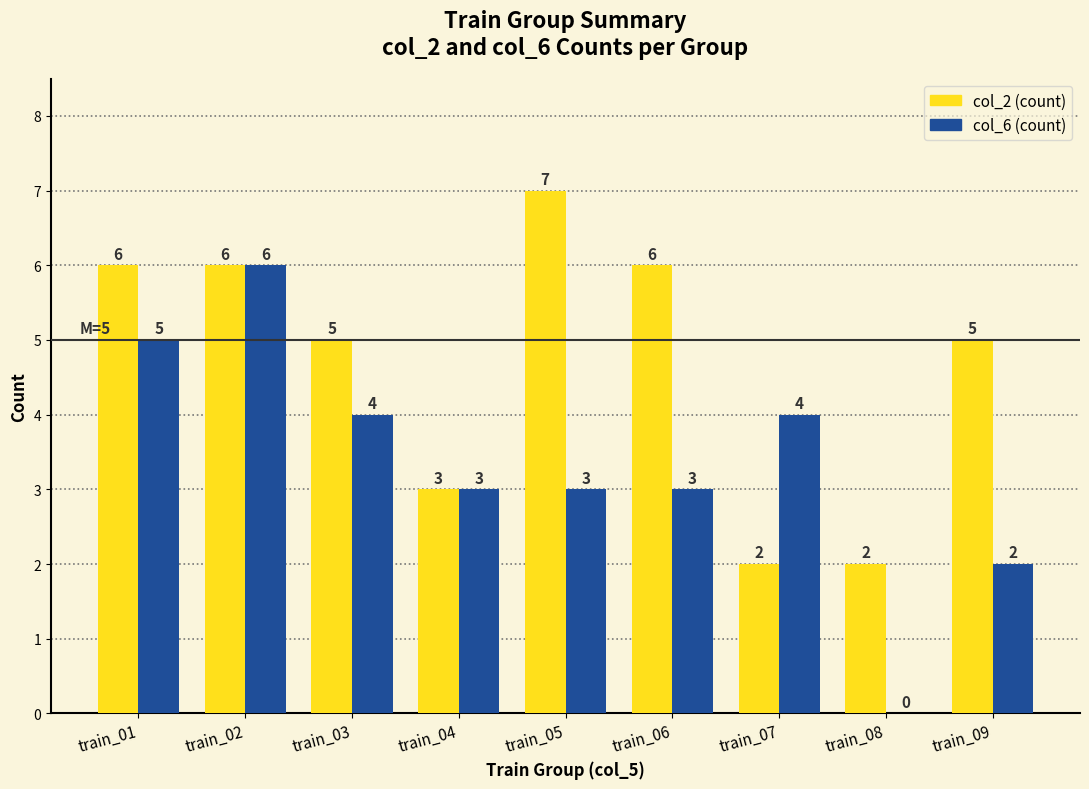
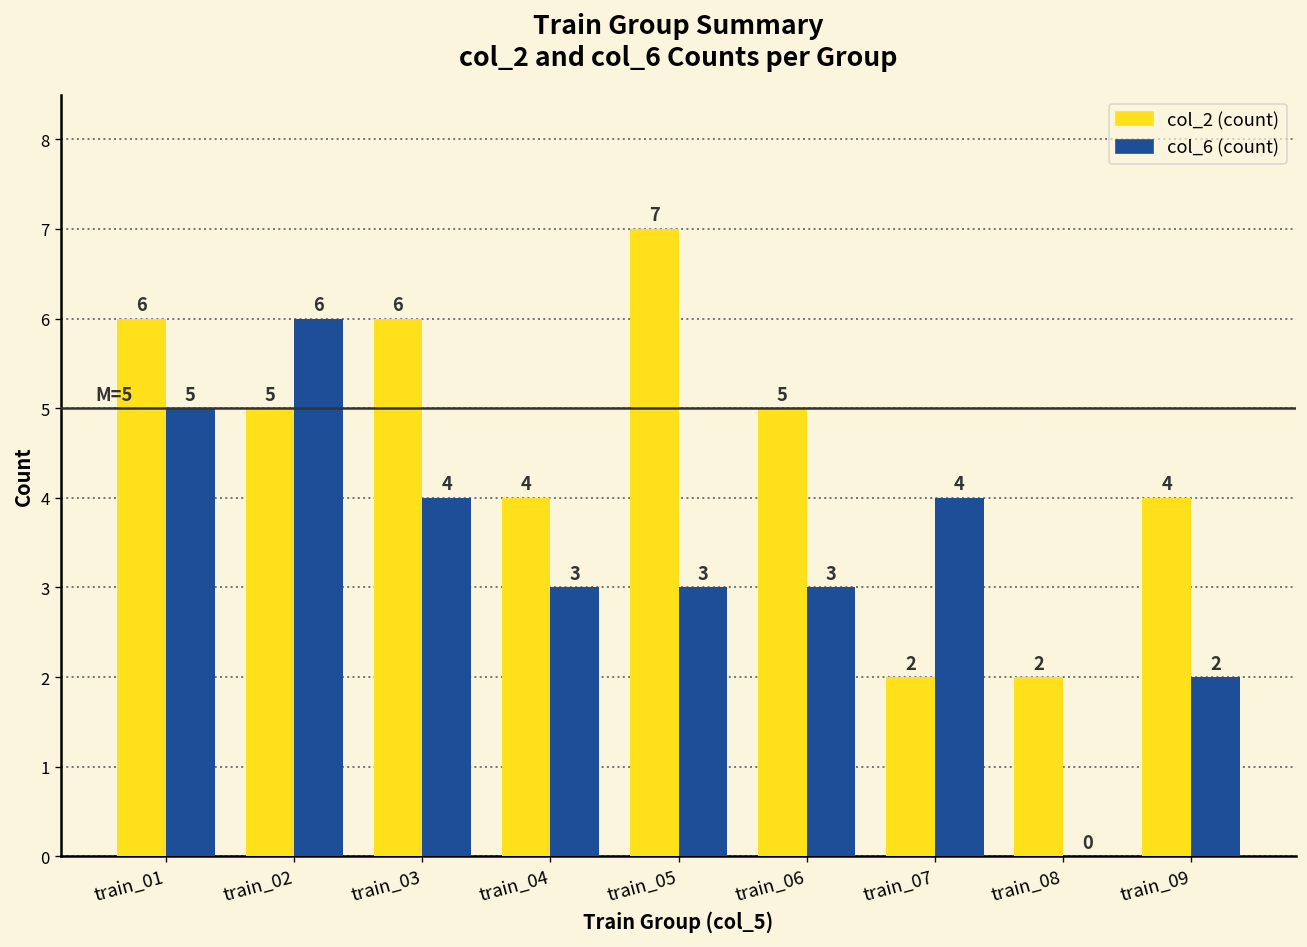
  {
    "col_2 (count)": {
      "train_01": 6,
-     "train_02": 6,
-     "train_03": 5,
-     "train_04": 3,
+     "train_02": 5,
+     "train_03": 6,
+     "train_04": 4,
      "train_05": 7,
-     "train_06": 6,
+     "train_06": 5,
      "train_07": 2,
      "train_08": 2,
-     "train_09": 5
+     "train_09": 4
    },
    "col_6 (count)": {
      "train_01": 5,
      "train_02": 6,
      "train_03": 4,
      "train_04": 3,
      "train_05": 3,
      "train_06": 3,
      "train_07": 4,
      "train_08": 0,
      "train_09": 2
    }
  }
